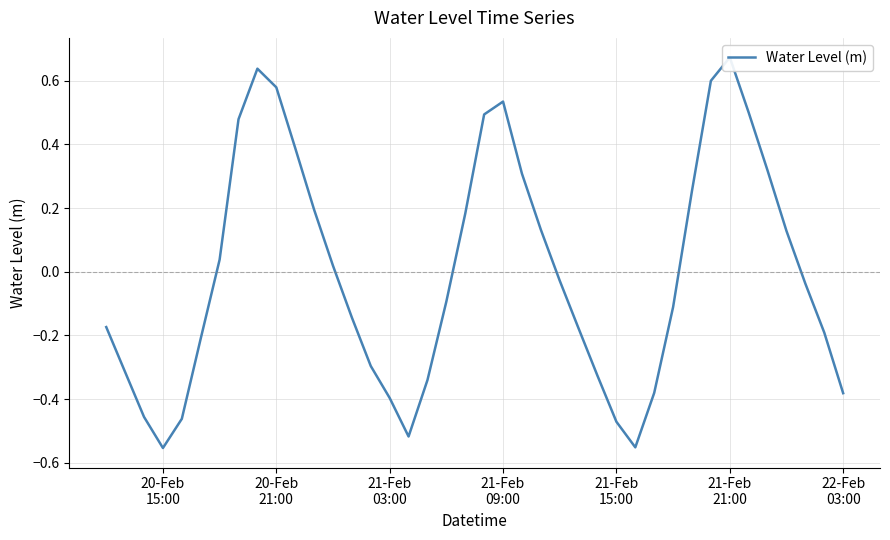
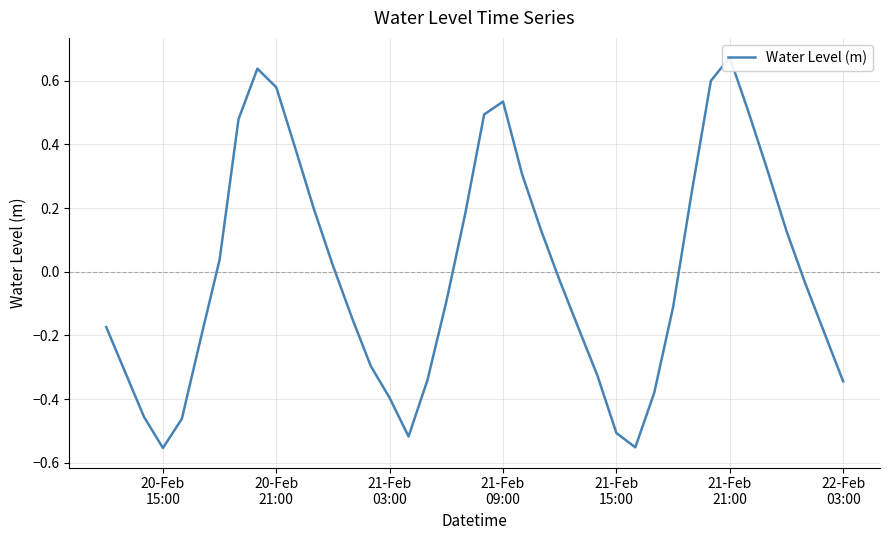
  {
    "20-Feb 15:00": -0.55,
    "20-Feb 21:00": 0.58,
    "21-Feb 03:00": -0.40,
    "21-Feb 09:00": 0.53,
-   "21-Feb 15:00": -0.47,
-   "22-Feb 03:00": -0.38
+   "21-Feb 15:00": -0.51,
+   "22-Feb 03:00": -0.34
  }
